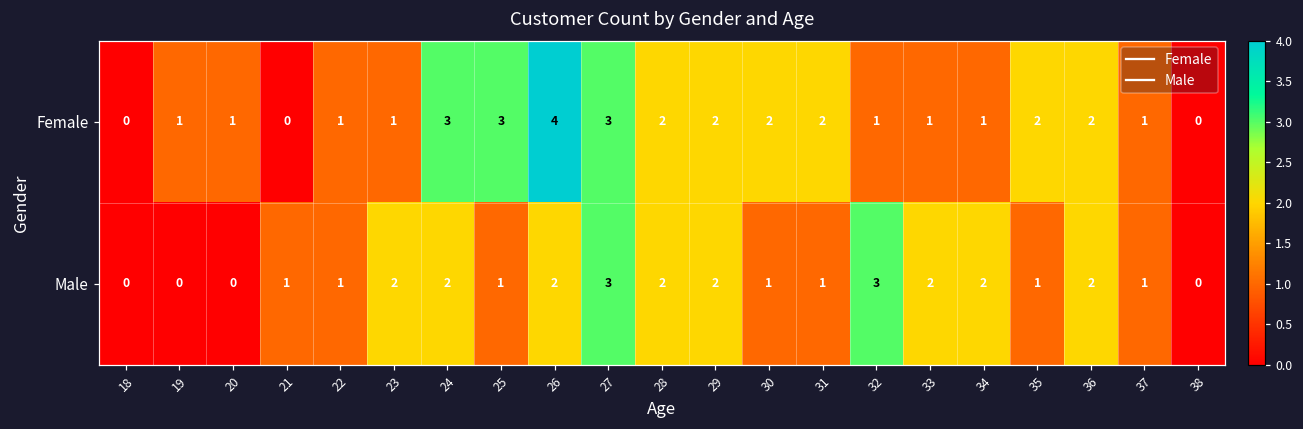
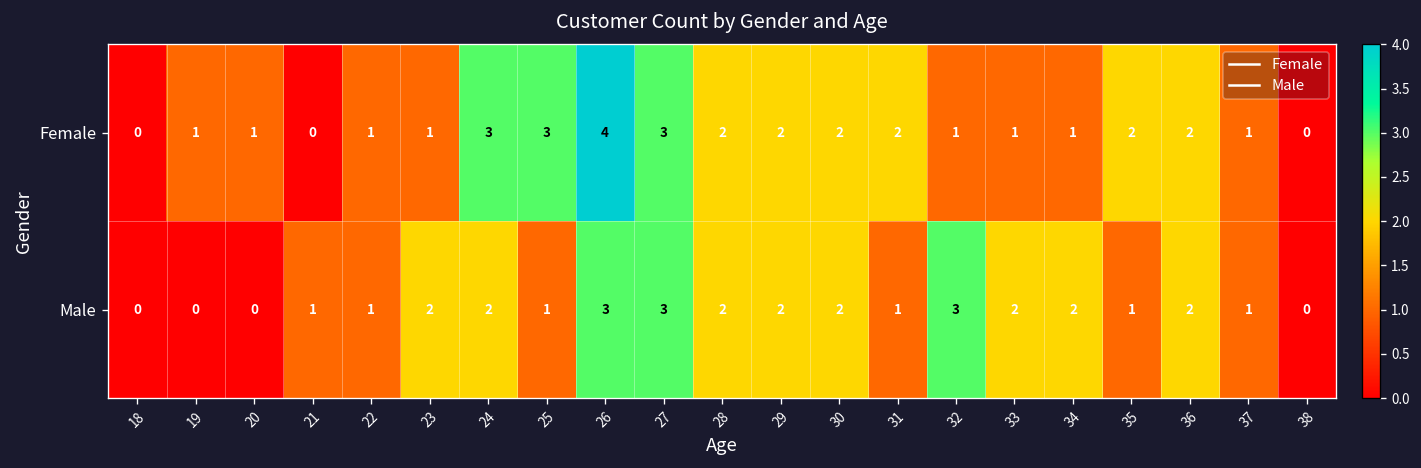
  {
    "Female": {
      "18": 0,
      "19": 1,
      "20": 1,
      "21": 0,
      "22": 1,
      "23": 1,
      "24": 3,
      "25": 3,
      "26": 4,
      "27": 3,
      "28": 2,
      "29": 2,
      "30": 2,
      "31": 2,
      "32": 1,
      "33": 1,
      "34": 1,
      "35": 2,
      "36": 2,
      "37": 1,
      "38": 0
    },
    "Male": {
      "18": 0,
      "19": 0,
      "20": 0,
      "21": 1,
      "22": 1,
      "23": 2,
      "24": 2,
      "25": 1,
-     "26": 2,
+     "26": 3,
      "27": 3,
      "28": 2,
      "29": 2,
-     "30": 1,
+     "30": 2,
      "31": 1,
      "32": 3,
      "33": 2,
      "34": 2,
      "35": 1,
      "36": 2,
      "37": 1,
      "38": 0
    }
  }
